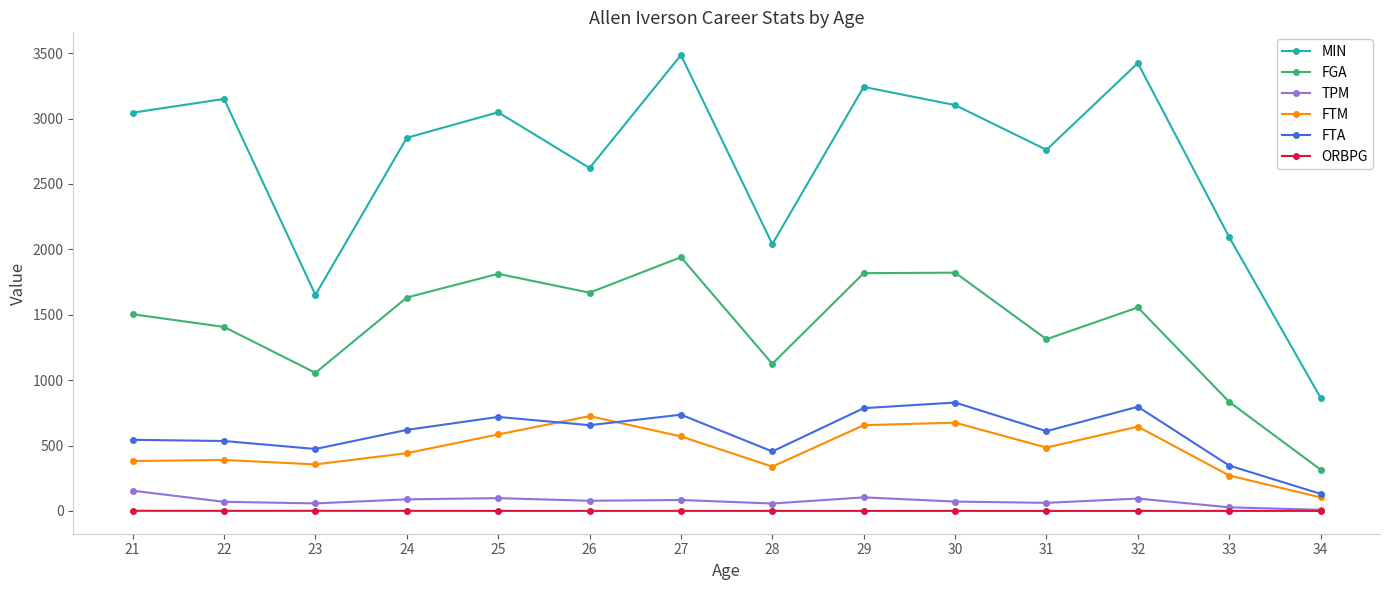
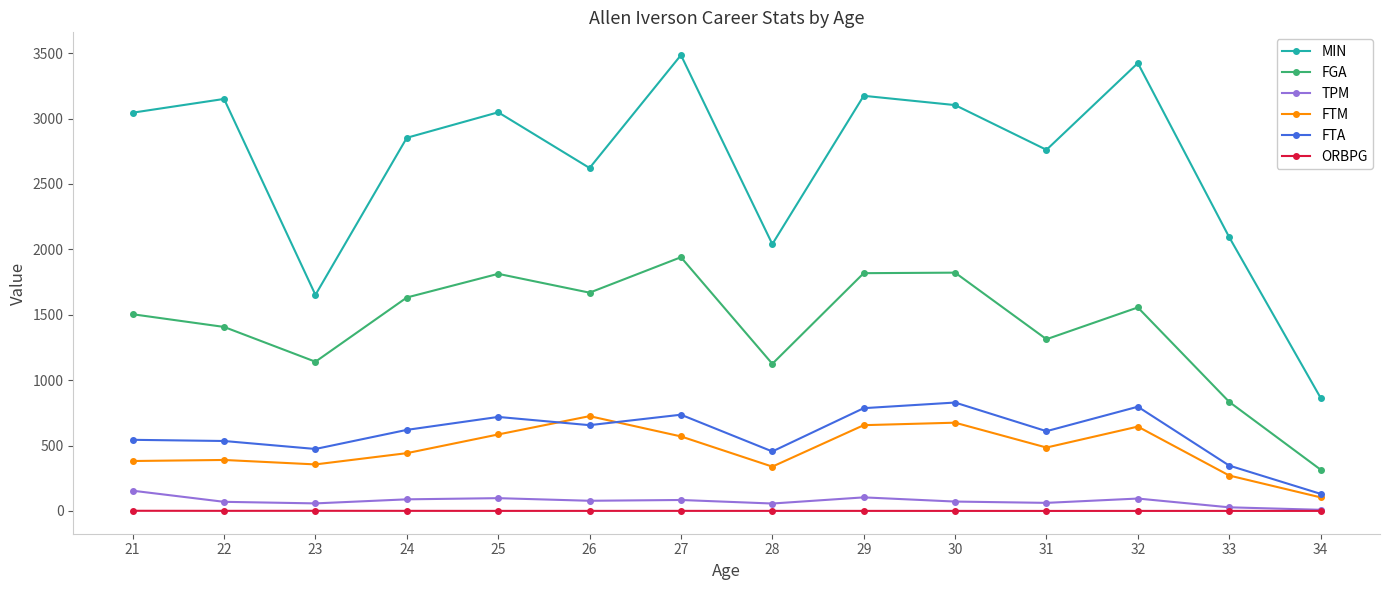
  {
    "MIN": {
      "21": 3050,
      "22": 3150,
      "23": 1650,
      "24": 2850,
      "25": 3050,
      "26": 2620,
      "27": 3490,
      "28": 2040,
-     "29": 3240,
+     "29": 3170,
      "30": 3100,
      "31": 2760,
      "32": 3420,
      "33": 2090,
      "34": 870
    },
    "FGA": {
      "21": 1500,
      "22": 1410,
-     "23": 1060,
+     "23": 1140,
      "24": 1630,
      "25": 1810,
      "26": 1670,
      "27": 1940,
      "28": 1130,
      "29": 1820,
      "30": 1820,
      "31": 1310,
      "32": 1560,
      "33": 830,
      "34": 320
    },
    "TPM": {
      "21": 160,
      "22": 70,
      "23": 60,
      "24": 90,
      "25": 100,
      "26": 80,
      "27": 80,
      "28": 60,
      "29": 100,
      "30": 70,
      "31": 60,
      "32": 100,
      "33": 30
    },
    "FTM": {
      "21": 380,
      "22": 390,
      "23": 360,
      "24": 440,
      "25": 590,
      "26": 730,
      "27": 570,
      "28": 340,
      "29": 660,
      "30": 680,
      "31": 490,
      "32": 650,
      "33": 270,
      "34": 100
    },
    "FTA": {
      "21": 540,
      "22": 540,
      "23": 470,
      "24": 620,
      "25": 720,
      "26": 660,
      "27": 740,
      "28": 460,
      "29": 790,
      "30": 830,
      "31": 610,
      "32": 800,
      "33": 350,
      "34": 130
    },
    "ORBPG": {
      "21": 0,
      "22": 0,
      "23": 0,
      "24": 0,
      "25": 0,
      "26": 0,
      "27": 0,
      "28": 0,
      "29": 0,
      "30": 0,
      "31": 0,
      "32": 0,
      "33": 0
    }
  }
